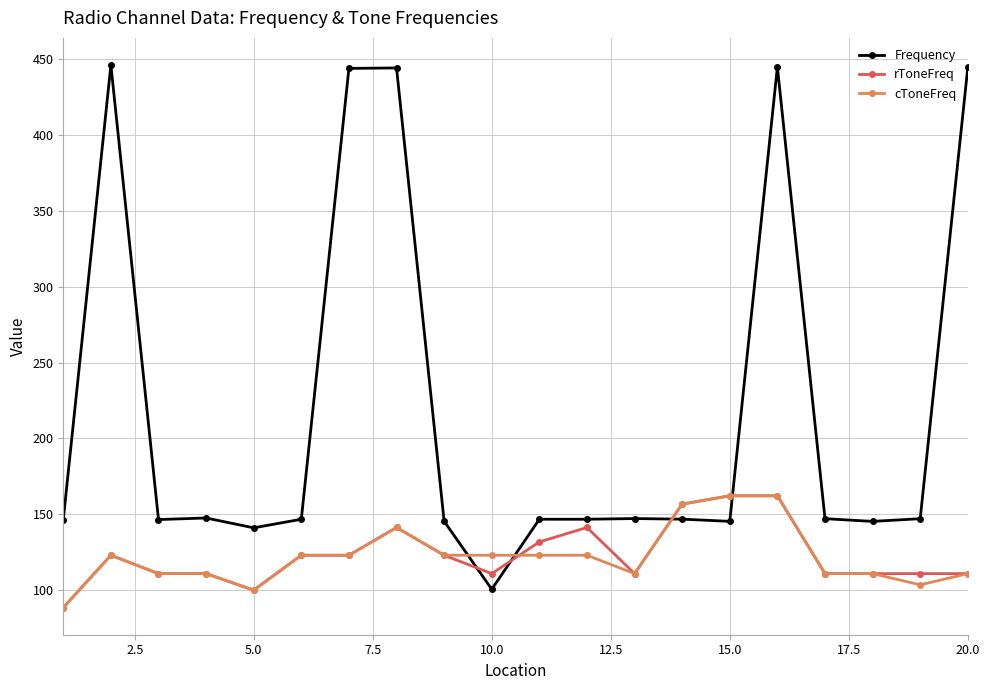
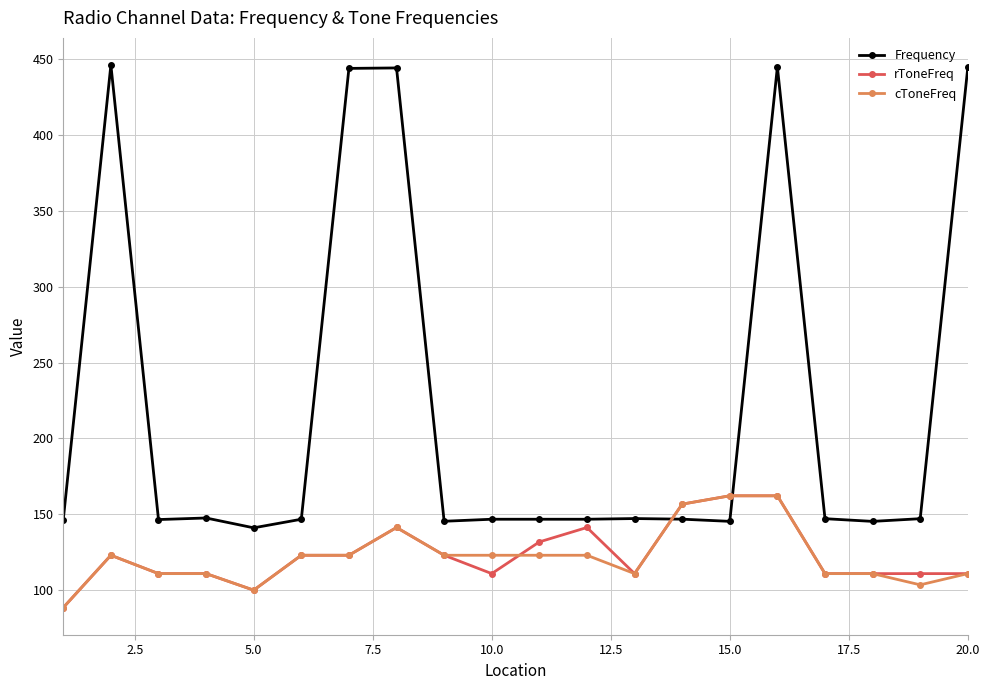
  {
    "Frequency": {
      "5.0": 141,
-     "10.0": 101,
+     "10.0": 147,
      "15.0": 145,
      "20.0": 445
    }
  }
